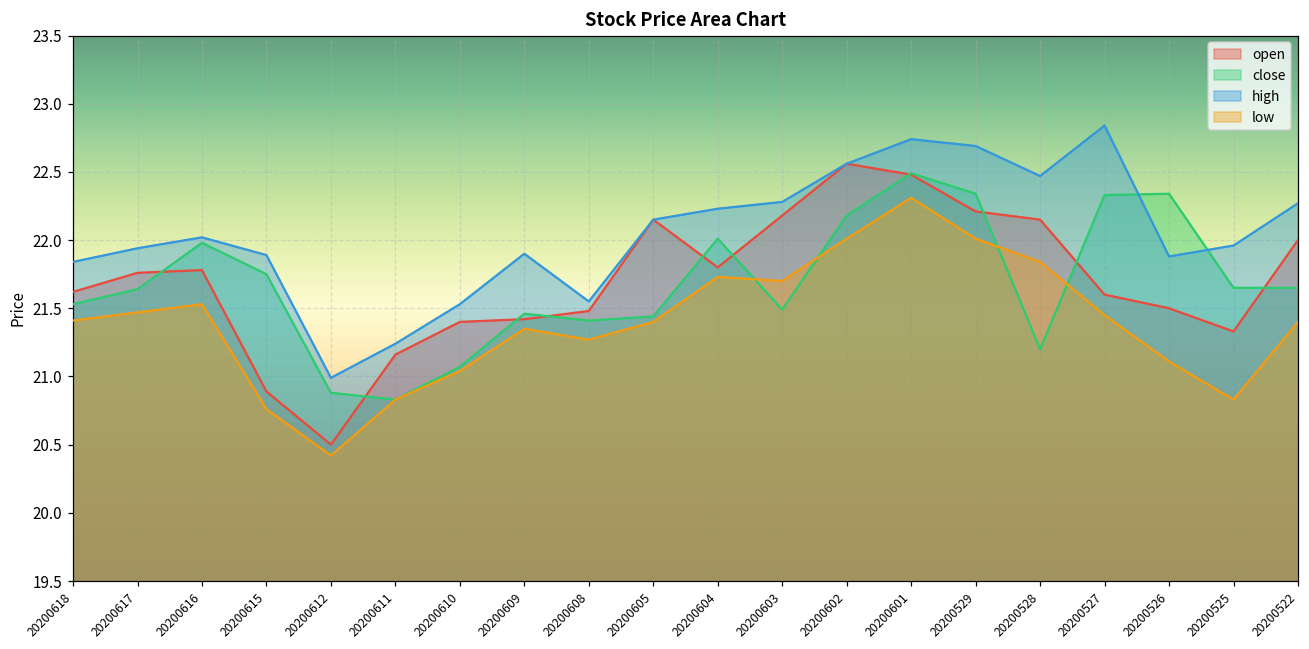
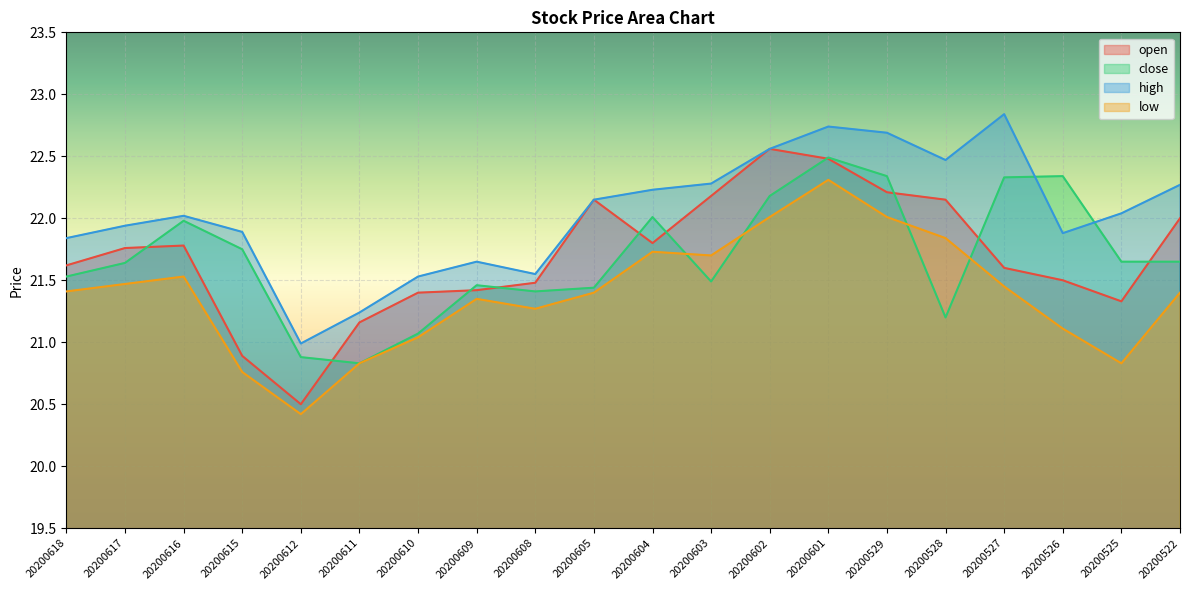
  {
    "close": {
      "20200618": 21.53,
      "20200617": 21.64,
      "20200616": 21.98,
      "20200615": 21.75,
      "20200612": 20.88,
      "20200610": 21.07,
      "20200609": 21.46,
      "20200608": 21.41,
      "20200605": 21.44,
      "20200604": 22.01,
      "20200603": 21.49,
      "20200602": 22.18,
      "20200529": 22.34,
      "20200528": 21.20,
      "20200527": 22.33,
      "20200526": 22.34,
      "20200525": 21.65,
      "20200522": 21.65
    },
    "high": {
      "20200618": 21.84,
      "20200617": 21.94,
      "20200616": 22.02,
      "20200615": 21.89,
      "20200612": 20.99,
      "20200611": 21.24,
      "20200610": 21.53,
-     "20200609": 21.90,
+     "20200609": 21.65,
      "20200608": 21.55,
      "20200604": 22.23,
      "20200603": 22.28,
      "20200601": 22.74,
      "20200529": 22.69,
      "20200528": 22.47,
      "20200527": 22.84,
      "20200526": 21.88,
-     "20200525": 21.96,
+     "20200525": 22.04,
      "20200522": 22.27
    }
  }
